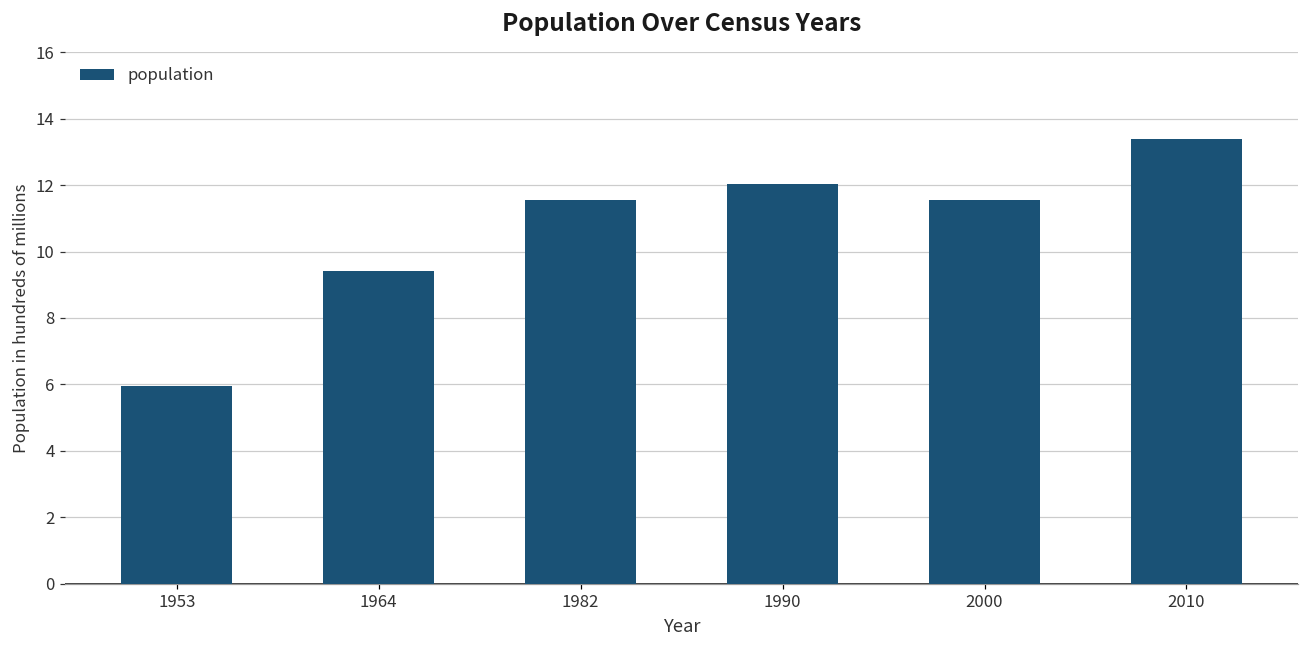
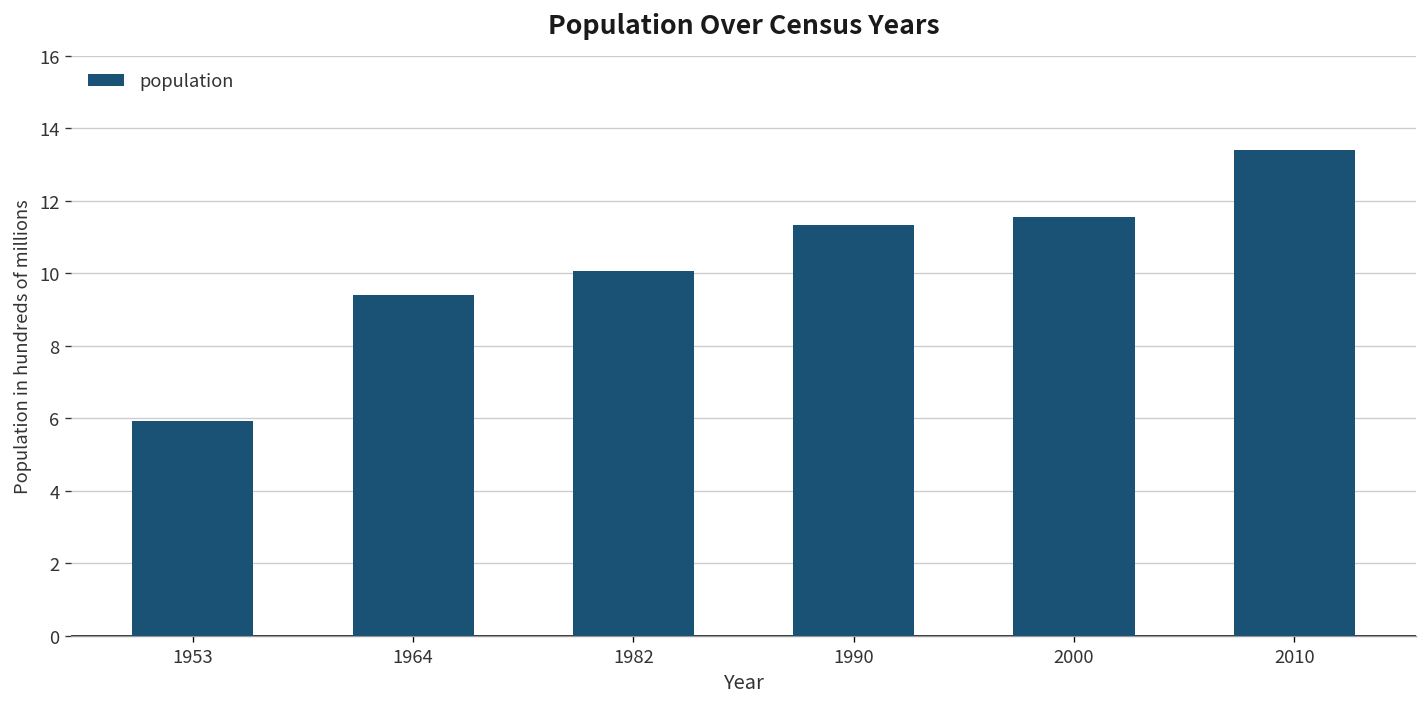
  {
    "1953": 5.9,
    "1964": 9.4,
-   "1982": 11.5,
-   "1990": 12.0,
+   "1982": 10.1,
+   "1990": 11.3,
    "2000": 11.6,
    "2010": 13.4
  }
